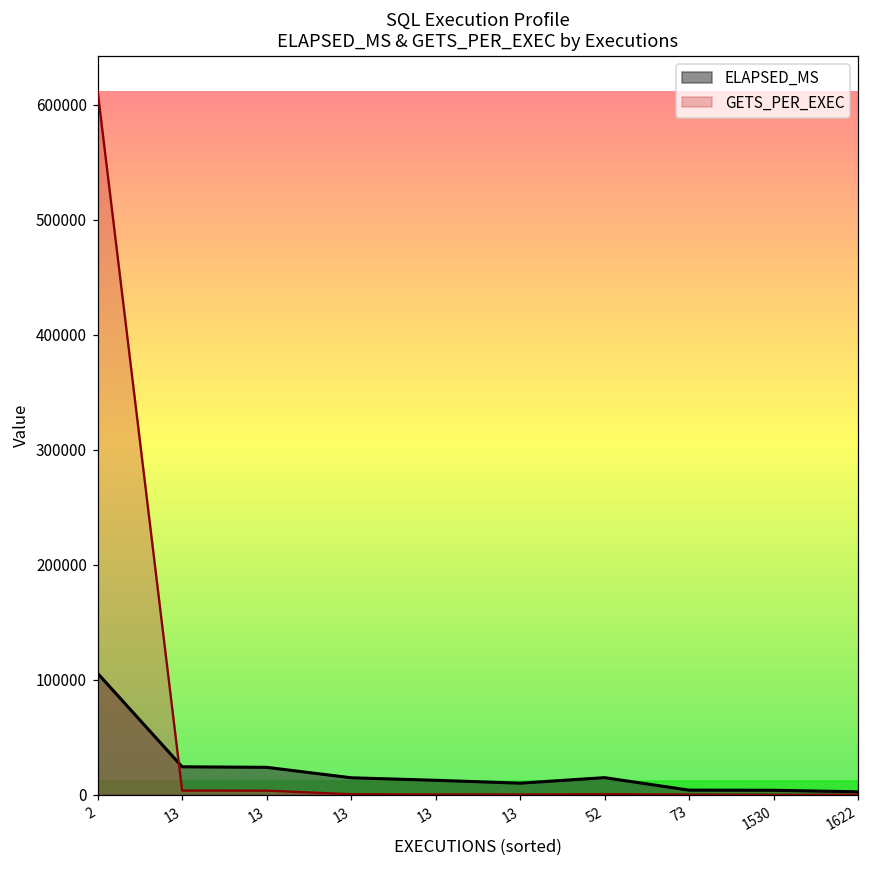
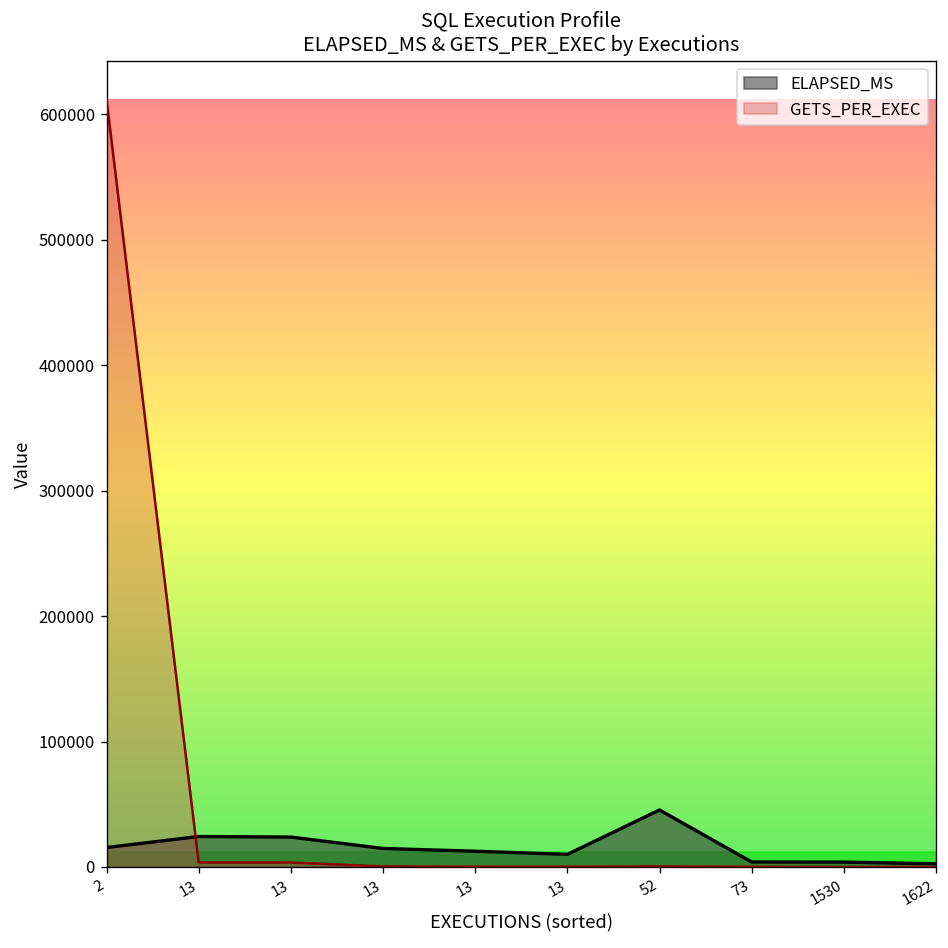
  {
    "ELAPSED_MS": {
-     "2": 106000,
-     "52": 15000
+     "2": 15000,
+     "52": 45000
    },
    "GETS_PER_EXEC": {
      "2": 612000
    }
  }
